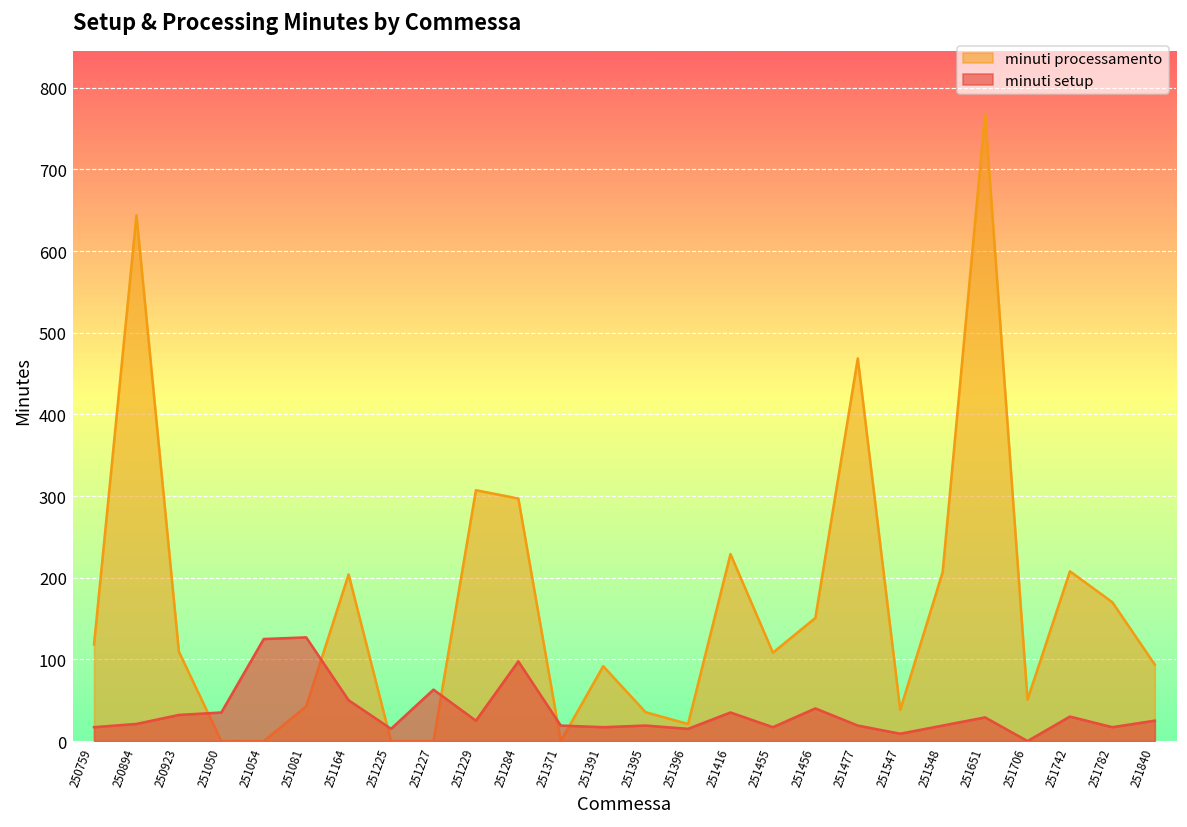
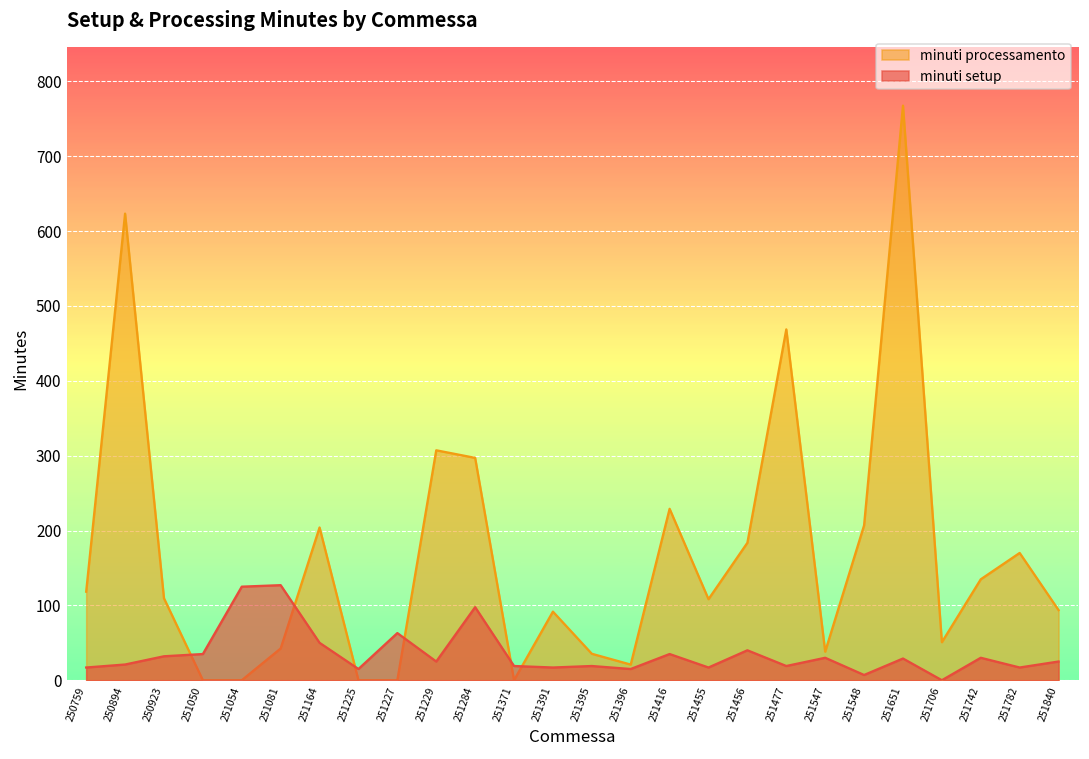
  {
    "minuti processamento": {
      "250759": 120,
-     "250894": 640,
+     "250894": 620,
      "250923": 110,
      "251050": 0,
      "251054": 0,
      "251081": 40,
      "251164": 200,
      "251225": 0,
      "251227": 0,
      "251229": 310,
      "251284": 300,
      "251371": 0,
      "251391": 90,
      "251395": 40,
      "251396": 20,
      "251416": 230,
      "251455": 110,
-     "251456": 150,
+     "251456": 180,
      "251477": 470,
      "251547": 40,
      "251548": 210,
      "251651": 770,
      "251706": 50,
-     "251742": 210,
+     "251742": 130,
      "251782": 170,
      "251840": 90
    },
    "minuti setup": {
      "250759": 20,
      "250894": 20,
      "250923": 30,
      "251050": 40,
      "251054": 130,
      "251081": 130,
      "251164": 50,
      "251225": 20,
      "251227": 60,
      "251229": 30,
      "251284": 100,
      "251371": 20,
      "251391": 20,
      "251395": 20,
      "251396": 20,
      "251416": 40,
      "251455": 20,
      "251456": 40,
      "251477": 20,
-     "251547": 10,
-     "251548": 20,
+     "251547": 30,
+     "251548": 10,
      "251651": 30,
      "251706": 0,
      "251742": 30,
      "251782": 20,
      "251840": 30
    }
  }
